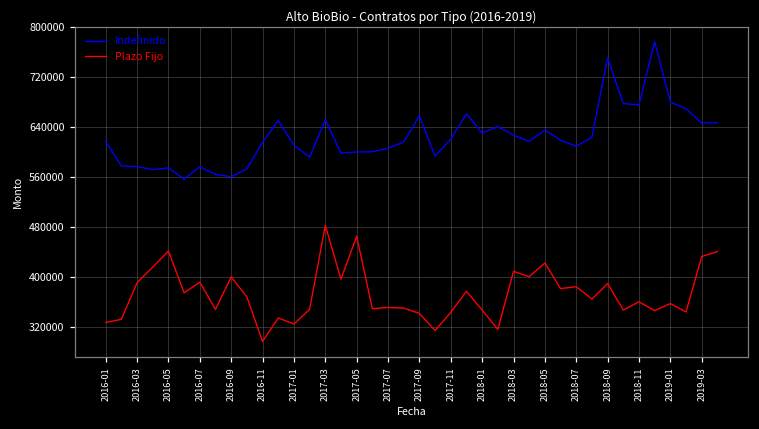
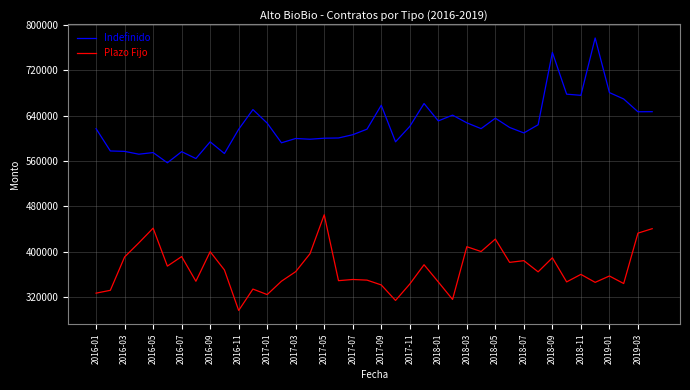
  {
    "Indefinido": {
      "2016-01": 620000,
      "2016-03": 580000,
      "2016-05": 570000,
      "2016-07": 580000,
-     "2016-09": 560000,
+     "2016-09": 590000,
      "2016-11": 620000,
-     "2017-01": 610000,
-     "2017-03": 650000,
+     "2017-01": 630000,
+     "2017-03": 600000,
      "2017-05": 600000,
      "2017-07": 610000,
      "2017-09": 660000,
      "2017-11": 620000,
      "2018-01": 630000,
      "2018-03": 630000,
      "2018-05": 640000,
      "2018-07": 610000,
      "2018-09": 750000,
      "2018-11": 680000,
      "2019-01": 680000,
      "2019-03": 650000
    },
    "Plazo Fijo": {
      "2016-01": 330000,
      "2016-03": 390000,
      "2016-05": 440000,
      "2016-07": 390000,
      "2016-09": 400000,
      "2016-11": 300000,
      "2017-01": 320000,
-     "2017-03": 480000,
+     "2017-03": 360000,
      "2017-05": 470000,
      "2017-07": 350000,
      "2017-09": 340000,
      "2017-11": 340000,
      "2018-01": 350000,
      "2018-03": 410000,
      "2018-05": 420000,
      "2018-07": 380000,
      "2018-09": 390000,
      "2018-11": 360000,
      "2019-01": 360000,
      "2019-03": 430000
    }
  }
